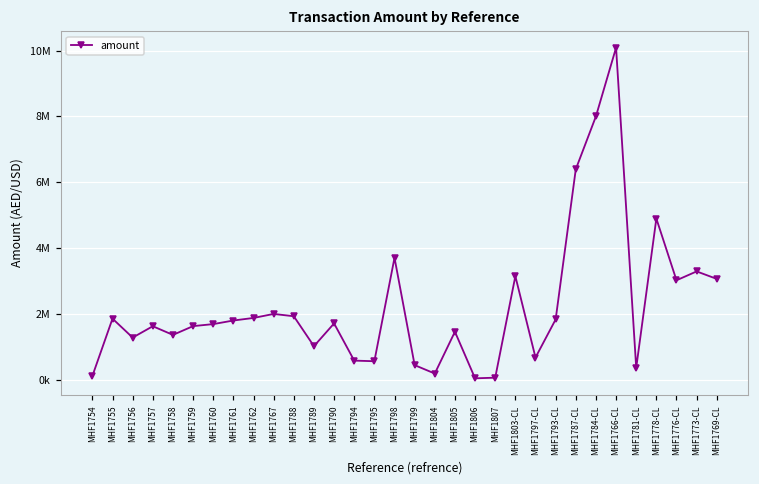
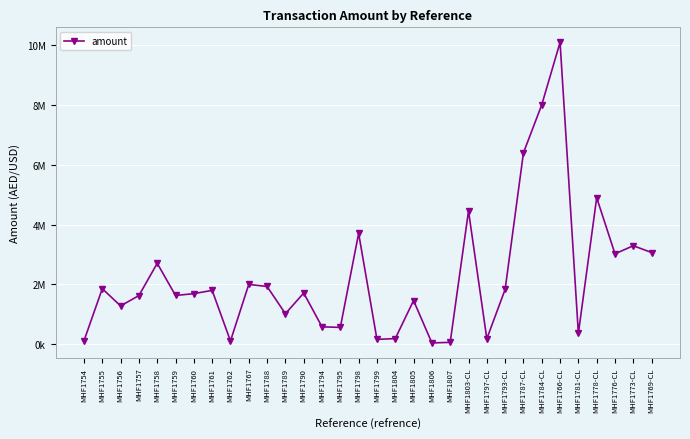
  {
    "MHF1754": 100000,
    "MHF1755": 1900000,
    "MHF1756": 1300000,
    "MHF1757": 1600000,
-   "MHF1758": 1400000,
+   "MHF1758": 2700000,
    "MHF1759": 1600000,
    "MHF1760": 1700000,
    "MHF1761": 1800000,
-   "MHF1762": 1900000,
+   "MHF1762": 100000,
    "MHF1767": 2000000,
    "MHF1788": 1900000,
    "MHF1789": 1000000,
    "MHF1790": 1700000,
    "MHF1794": 600000,
    "MHF1795": 600000,
    "MHF1798": 3700000,
-   "MHF1799": 400000,
+   "MHF1799": 200000,
    "MHF1804": 200000,
    "MHF1805": 1500000,
    "MHF1806": 0,
    "MHF1807": 100000,
-   "MHF1803-CL": 3100000,
-   "MHF1797-CL": 700000,
+   "MHF1803-CL": 4500000,
+   "MHF1797-CL": 200000,
    "MHF1793-CL": 1800000,
    "MHF1787-CL": 6400000,
    "MHF1784-CL": 8000000,
    "MHF1766-CL": 10100000,
    "MHF1781-CL": 400000,
    "MHF1778-CL": 4900000,
    "MHF1776-CL": 3000000,
    "MHF1773-CL": 3300000,
    "MHF1769-CL": 3100000
  }
